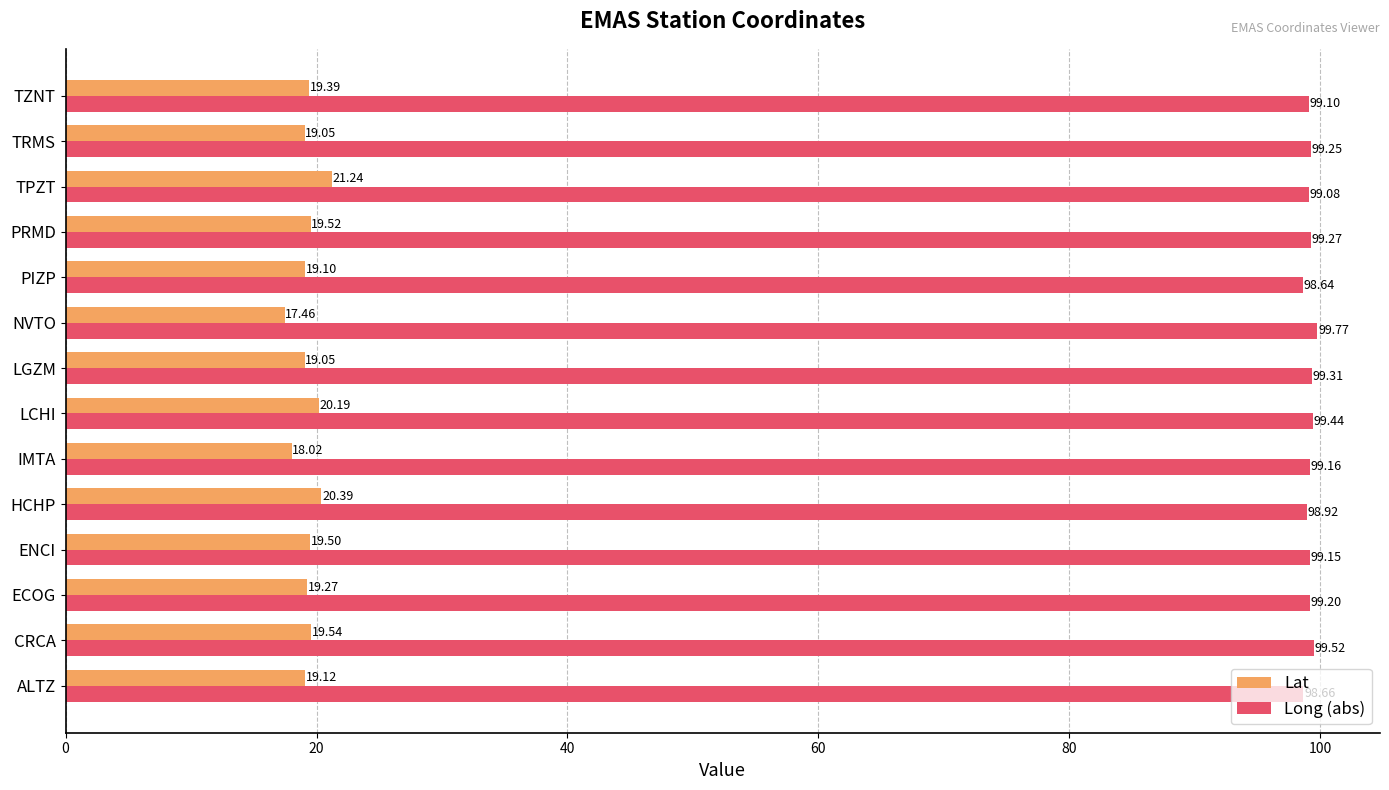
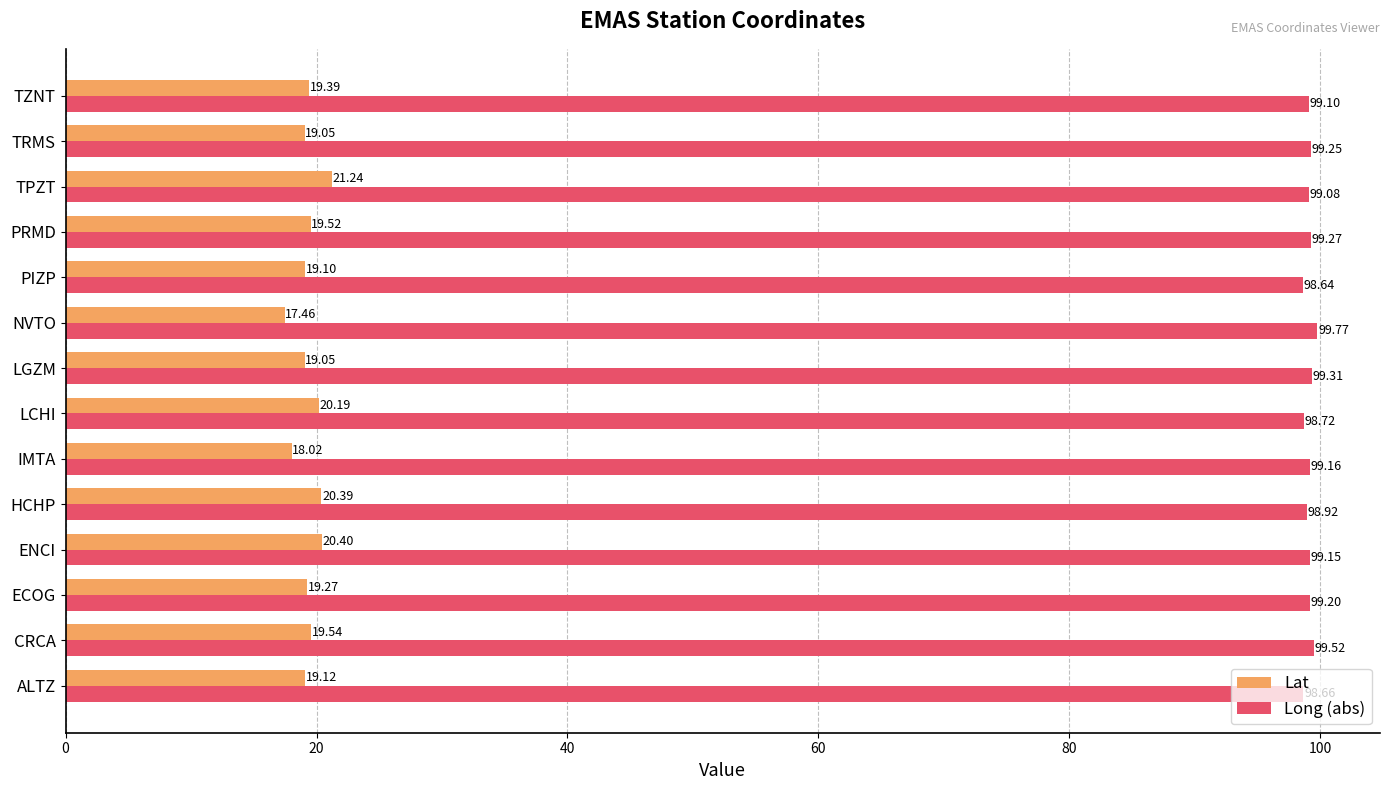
  {
    "Lat": {
      "TZNT": 19.39,
      "TRMS": 19.05,
      "TPZT": 21.24,
      "PRMD": 19.52,
      "PIZP": 19.10,
      "NVTO": 17.46,
      "LGZM": 19.05,
      "LCHI": 20.19,
      "IMTA": 18.02,
      "HCHP": 20.39,
-     "ENCI": 19.50,
+     "ENCI": 20.40,
      "ECOG": 19.27,
      "CRCA": 19.54,
      "ALTZ": 19.12
    },
    "Long (abs)": {
      "TZNT": 99.10,
      "TRMS": 99.25,
      "TPZT": 99.08,
      "PRMD": 99.27,
      "PIZP": 98.64,
      "NVTO": 99.77,
      "LGZM": 99.31,
-     "LCHI": 99.44,
+     "LCHI": 98.72,
      "IMTA": 99.16,
      "HCHP": 98.92,
      "ENCI": 99.15,
      "ECOG": 99.20,
      "CRCA": 99.52
    }
  }
